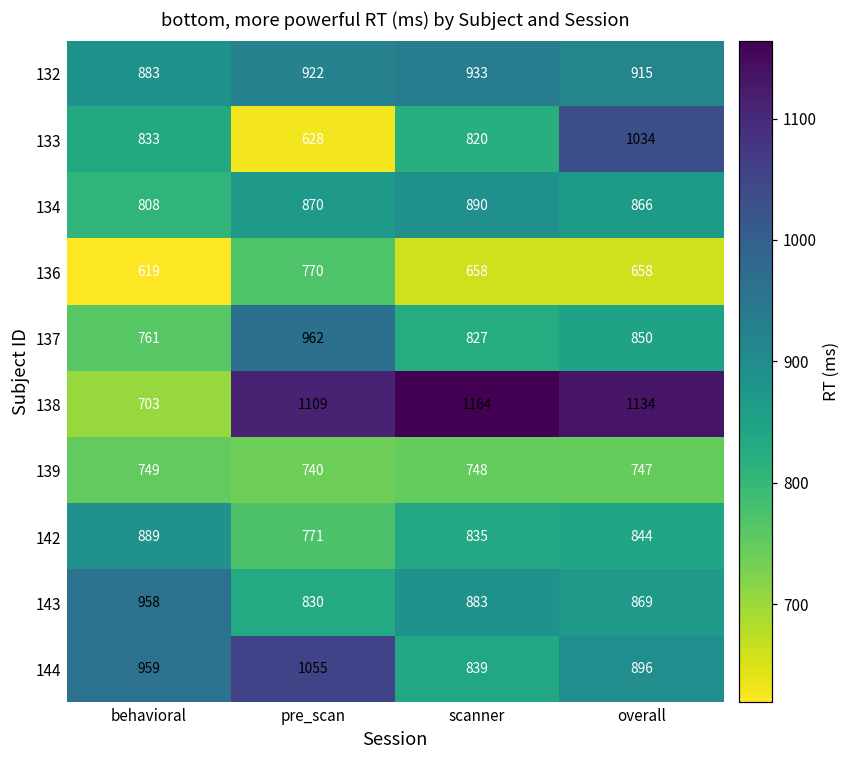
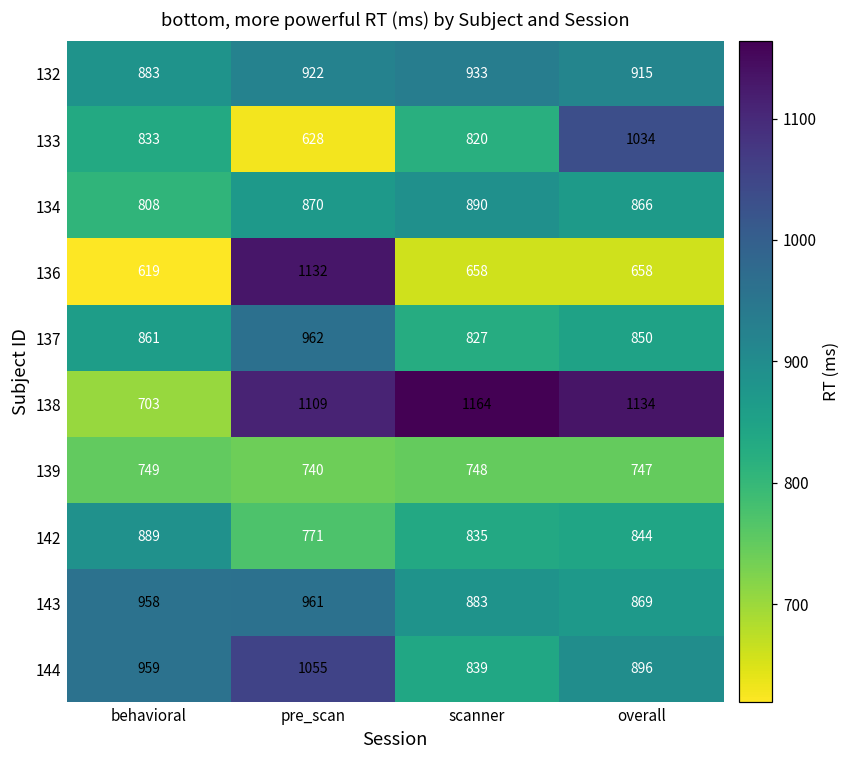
  {
    "132": {
      "behavioral": 883,
      "pre_scan": 922,
      "scanner": 933,
      "overall": 915
    },
    "133": {
      "behavioral": 833,
      "pre_scan": 628,
      "scanner": 820,
      "overall": 1034
    },
    "134": {
      "behavioral": 808,
      "pre_scan": 870,
      "scanner": 890,
      "overall": 866
    },
    "136": {
      "behavioral": 619,
-     "pre_scan": 770,
+     "pre_scan": 1132,
      "scanner": 658,
      "overall": 658
    },
    "137": {
-     "behavioral": 761,
+     "behavioral": 861,
      "pre_scan": 962,
      "scanner": 827,
      "overall": 850
    },
    "138": {
      "behavioral": 703,
      "pre_scan": 1109,
      "scanner": 1164,
      "overall": 1134
    },
    "139": {
      "behavioral": 749,
      "pre_scan": 740,
      "scanner": 748,
      "overall": 747
    },
    "142": {
      "behavioral": 889,
      "pre_scan": 771,
      "scanner": 835,
      "overall": 844
    },
    "143": {
      "behavioral": 958,
-     "pre_scan": 830,
+     "pre_scan": 961,
      "scanner": 883,
      "overall": 869
    },
    "144": {
      "behavioral": 959,
      "pre_scan": 1055,
      "scanner": 839,
      "overall": 896
    }
  }
